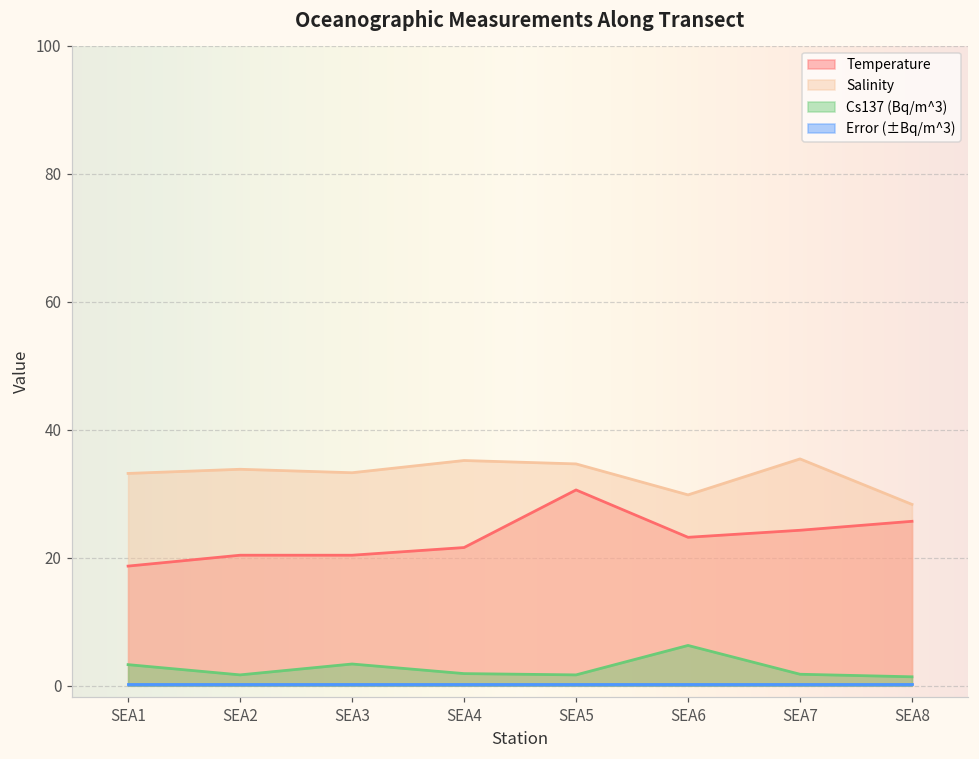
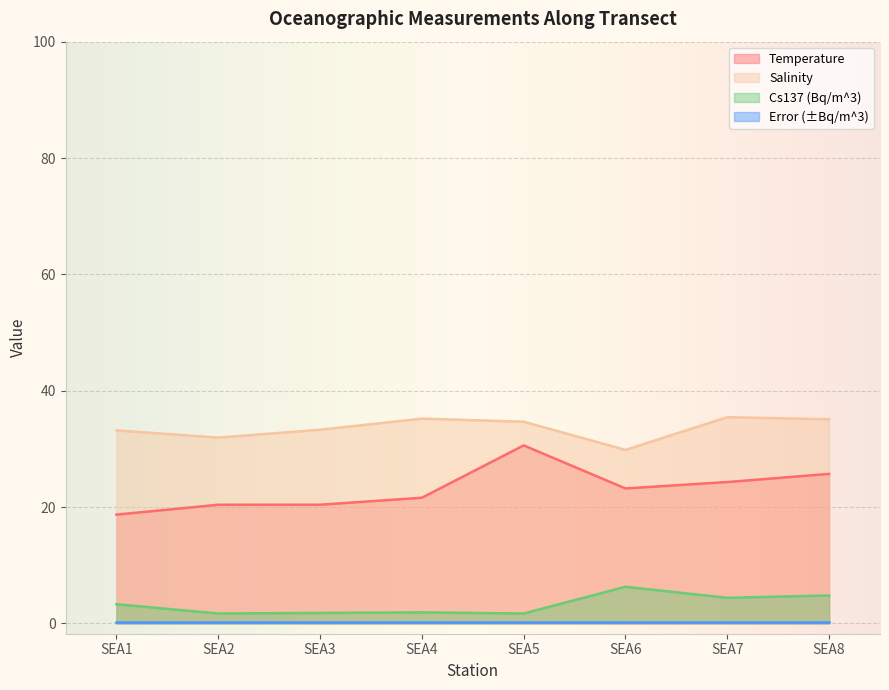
  {
    "Temperature": {
      "SEA1": 19,
      "SEA2": 20,
      "SEA3": 20,
      "SEA4": 22,
      "SEA5": 31,
      "SEA6": 23,
      "SEA7": 24,
      "SEA8": 26
    },
    "Salinity": {
      "SEA1": 33,
-     "SEA2": 34,
+     "SEA2": 32,
      "SEA3": 33,
      "SEA4": 35,
      "SEA5": 35,
      "SEA6": 30,
      "SEA7": 35,
-     "SEA8": 28
+     "SEA8": 35
    },
    "Cs137 (Bq/m^3)": {
      "SEA1": 3,
      "SEA2": 2,
-     "SEA3": 3,
+     "SEA3": 2,
      "SEA4": 2,
      "SEA5": 2,
      "SEA6": 6,
-     "SEA7": 2,
-     "SEA8": 1
+     "SEA7": 4,
+     "SEA8": 5
    },
    "Error (±Bq/m^3)": {
      "SEA1": 0,
      "SEA2": 0,
      "SEA3": 0,
      "SEA4": 0,
      "SEA5": 0,
      "SEA6": 0,
      "SEA7": 0,
      "SEA8": 0
    }
  }
